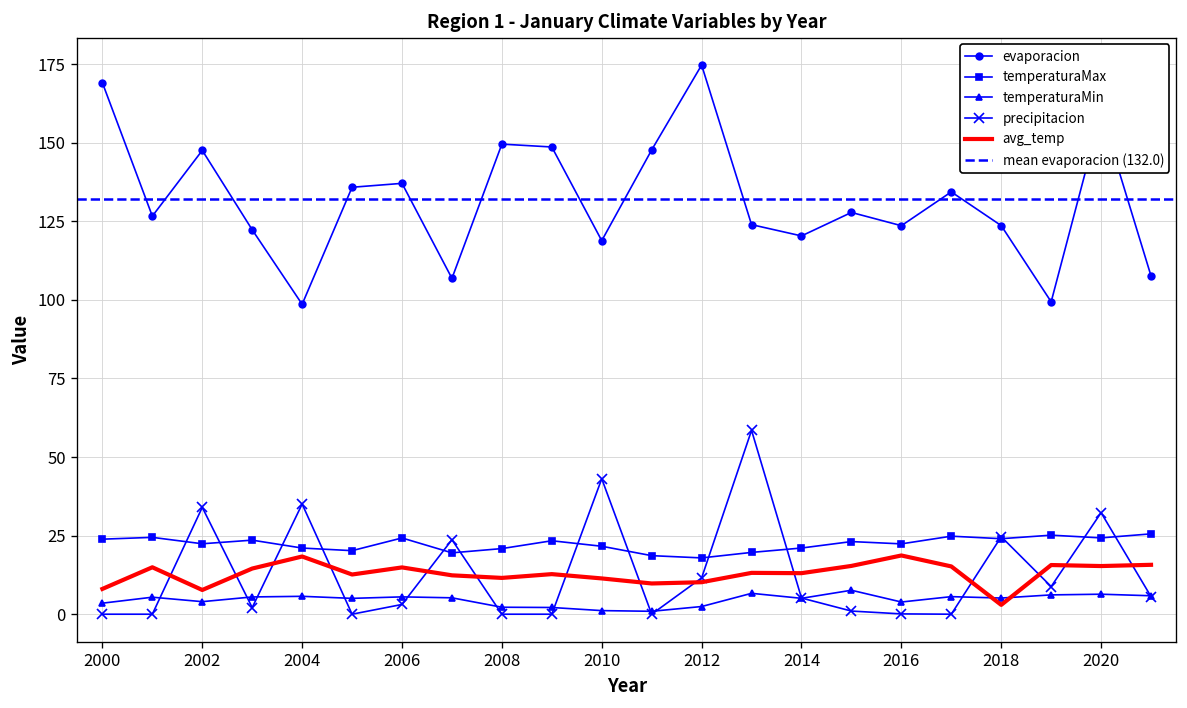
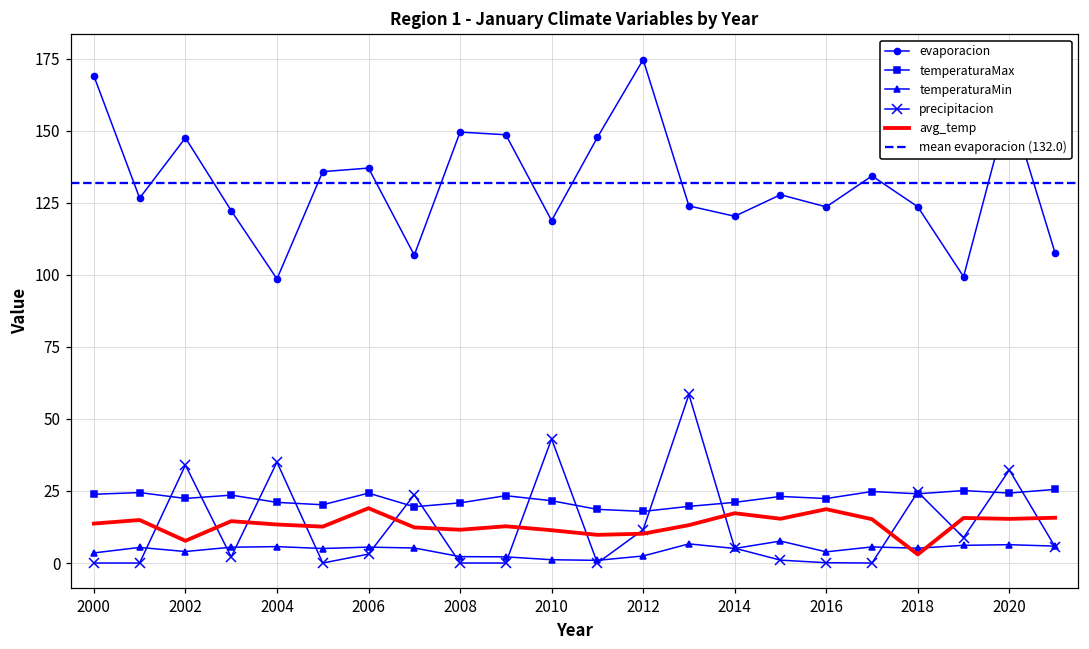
  {
    "avg_temp": {
-     "2000": 8,
+     "2000": 14,
      "2002": 8,
-     "2004": 18,
-     "2006": 15,
+     "2004": 13,
+     "2006": 19,
      "2008": 12,
      "2010": 11,
      "2012": 10,
-     "2014": 13,
+     "2014": 17,
      "2016": 19,
      "2018": 3,
      "2020": 15
    }
  }
